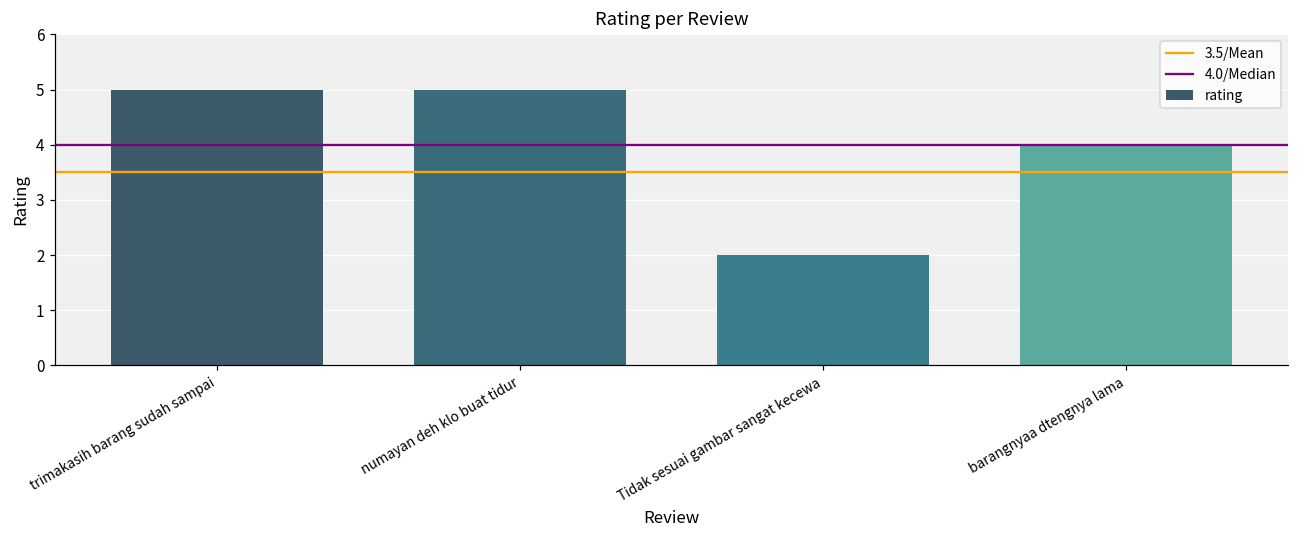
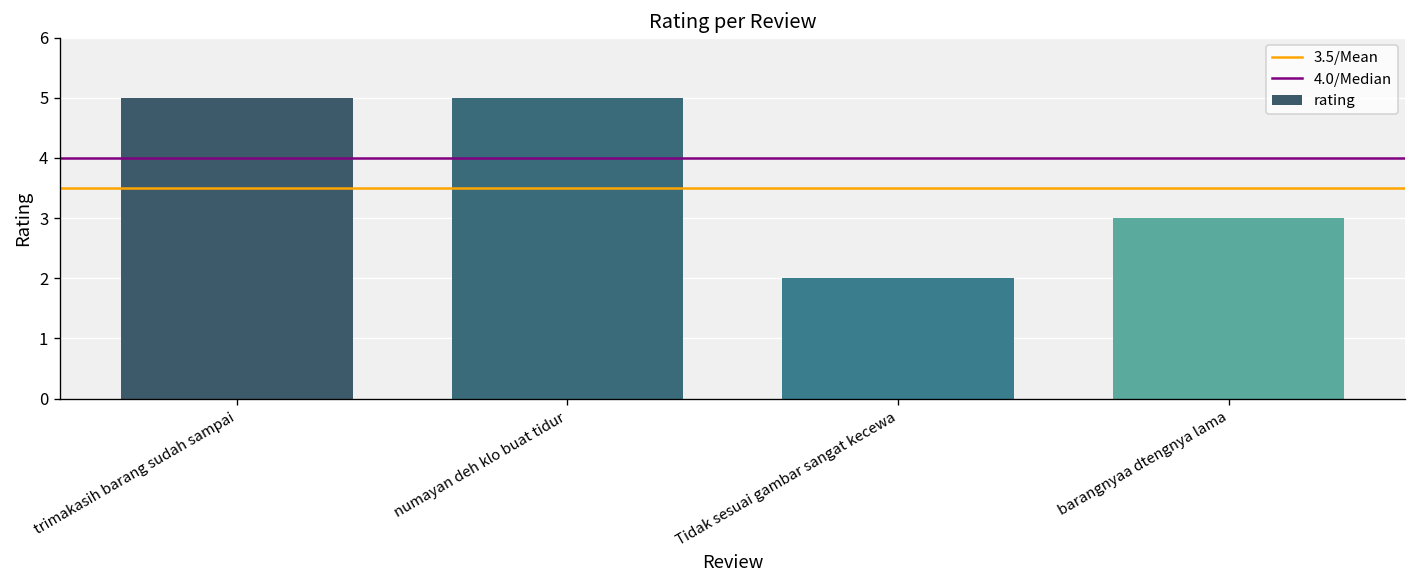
  {
    "trimakasih barang sudah sampai": 5,
    "numayan deh klo buat tidur": 5,
    "Tidak sesuai gambar sangat kecewa": 2,
-   "barangnyaa dtengnya lama": 4
+   "barangnyaa dtengnya lama": 3
  }
